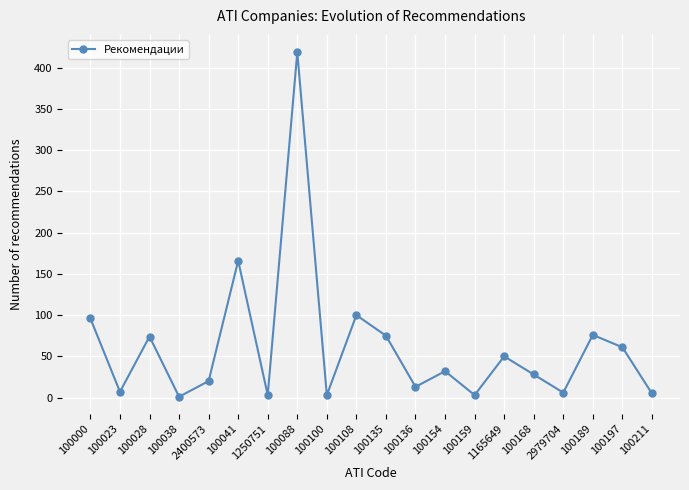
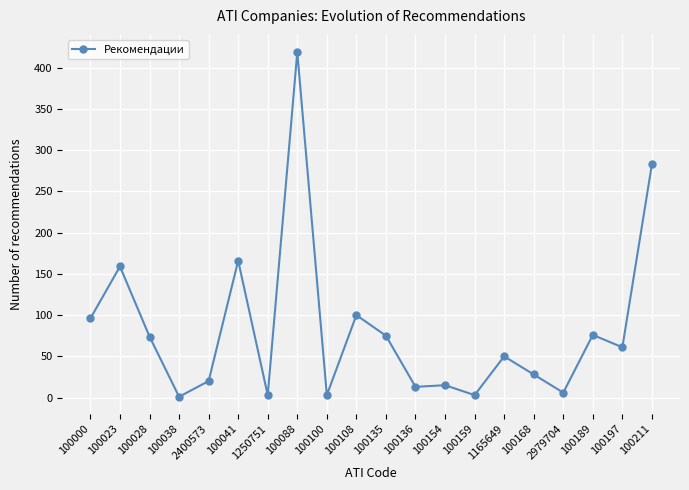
  {
    "100000": 100,
-   "100023": 10,
+   "100023": 160,
    "100028": 70,
    "100038": 0,
    "2400573": 20,
    "100041": 170,
    "1250751": 0,
    "100088": 420,
    "100100": 0,
    "100108": 100,
    "100135": 80,
    "100136": 10,
-   "100154": 30,
+   "100154": 20,
    "100159": 0,
    "1165649": 50,
    "100168": 30,
    "2979704": 10,
    "100189": 80,
    "100197": 60,
-   "100211": 10
+   "100211": 280
  }
